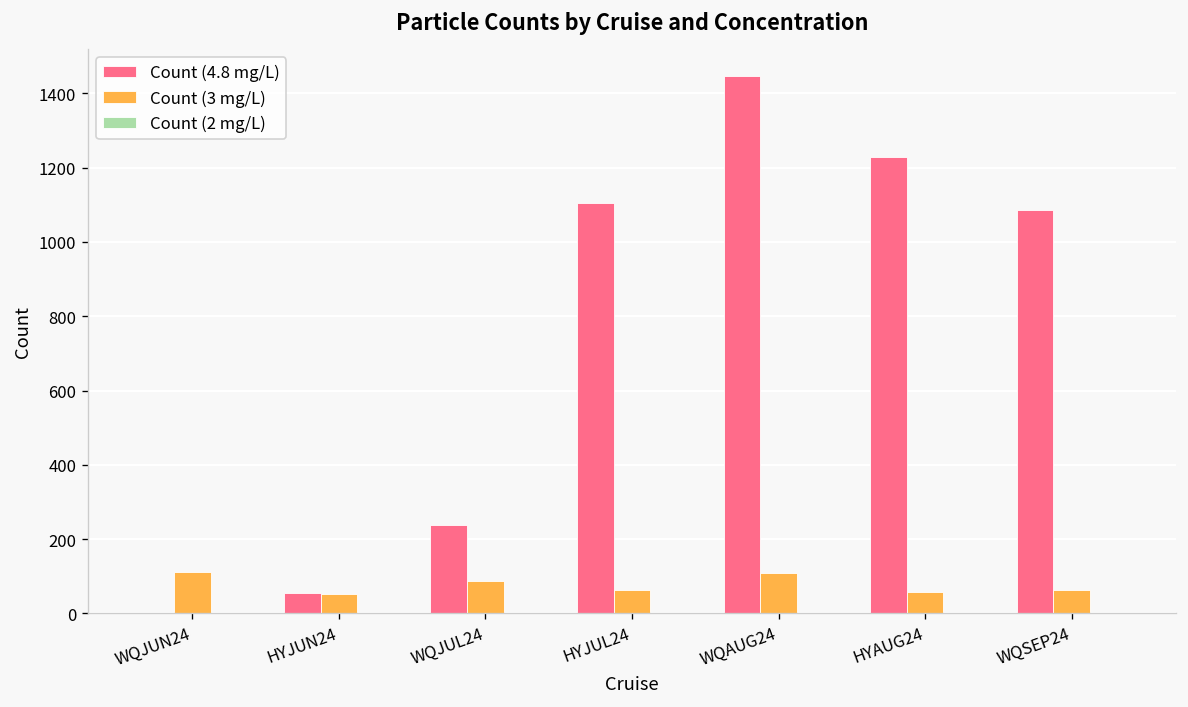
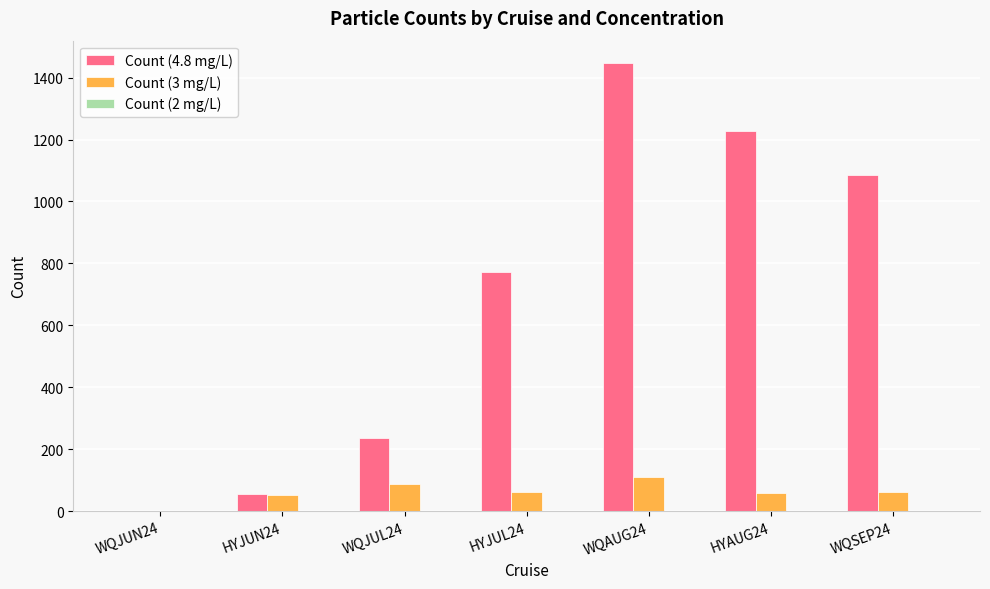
  {
    "Count (4.8 mg/L)": {
      "WQJUN24": 0,
      "HYJUN24": 60,
      "WQJUL24": 240,
-     "HYJUL24": 1110,
+     "HYJUL24": 770,
      "WQAUG24": 1450,
      "HYAUG24": 1230,
      "WQSEP24": 1090
    },
    "Count (3 mg/L)": {
-     "WQJUN24": 110,
+     "WQJUN24": 0,
      "HYJUN24": 50,
      "WQJUL24": 90,
      "HYJUL24": 60,
      "WQAUG24": 110,
      "HYAUG24": 60,
      "WQSEP24": 60
    },
    "Count (2 mg/L)": {
      "WQJUN24": 0,
      "HYJUN24": 0,
      "WQJUL24": 0,
      "HYJUL24": 0,
      "WQAUG24": 0,
      "HYAUG24": 0,
      "WQSEP24": 0
    }
  }
